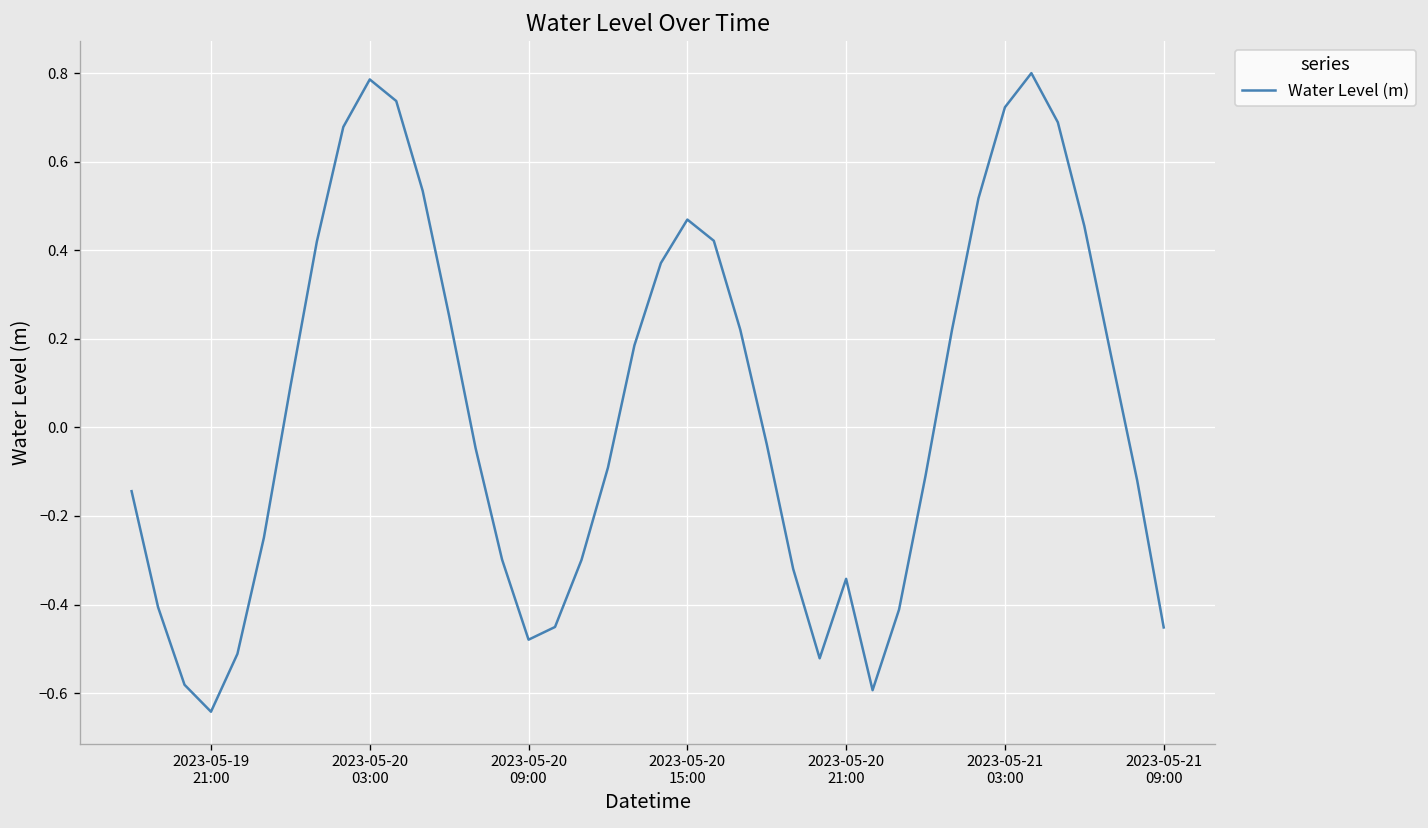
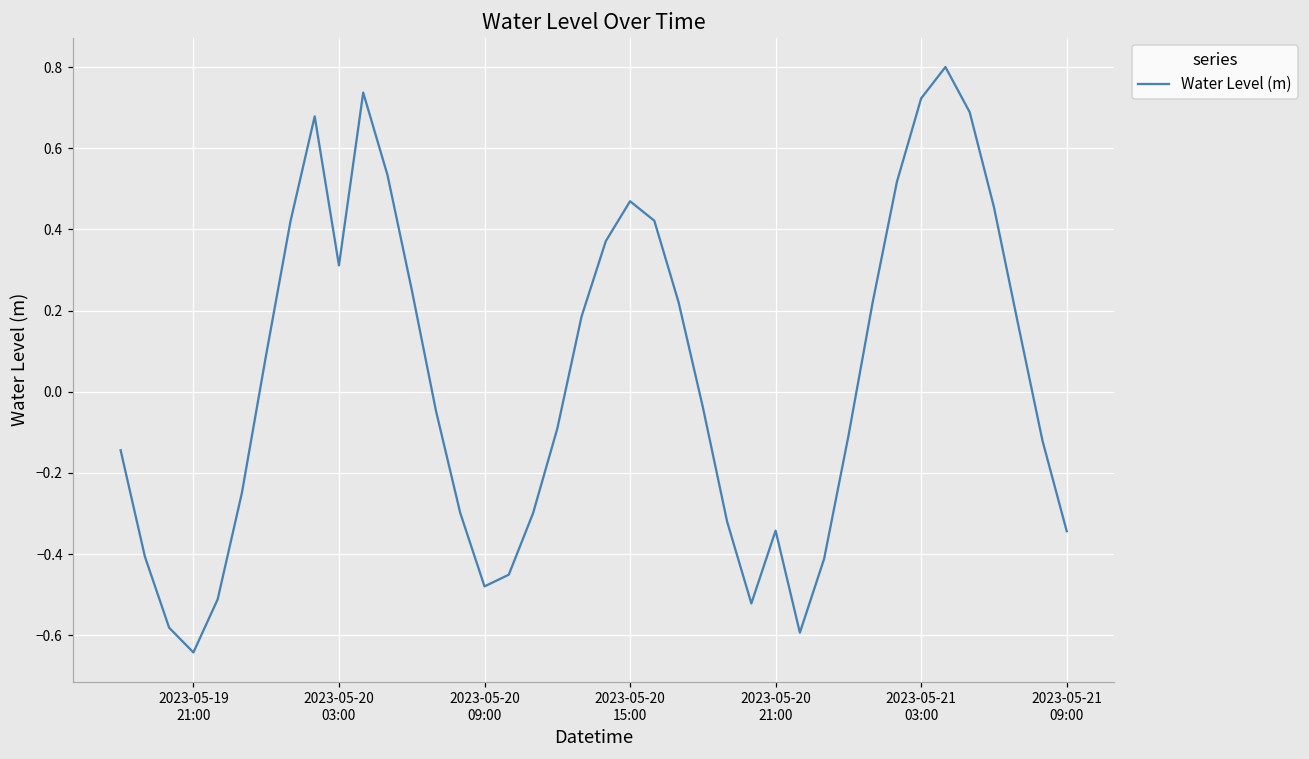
  {
    "2023-05-19 21:00": -0.64,
-   "2023-05-20 03:00": 0.79,
+   "2023-05-20 03:00": 0.31,
    "2023-05-20 09:00": -0.48,
    "2023-05-20 15:00": 0.47,
    "2023-05-20 21:00": -0.34,
    "2023-05-21 03:00": 0.72,
-   "2023-05-21 09:00": -0.45
+   "2023-05-21 09:00": -0.34
  }
